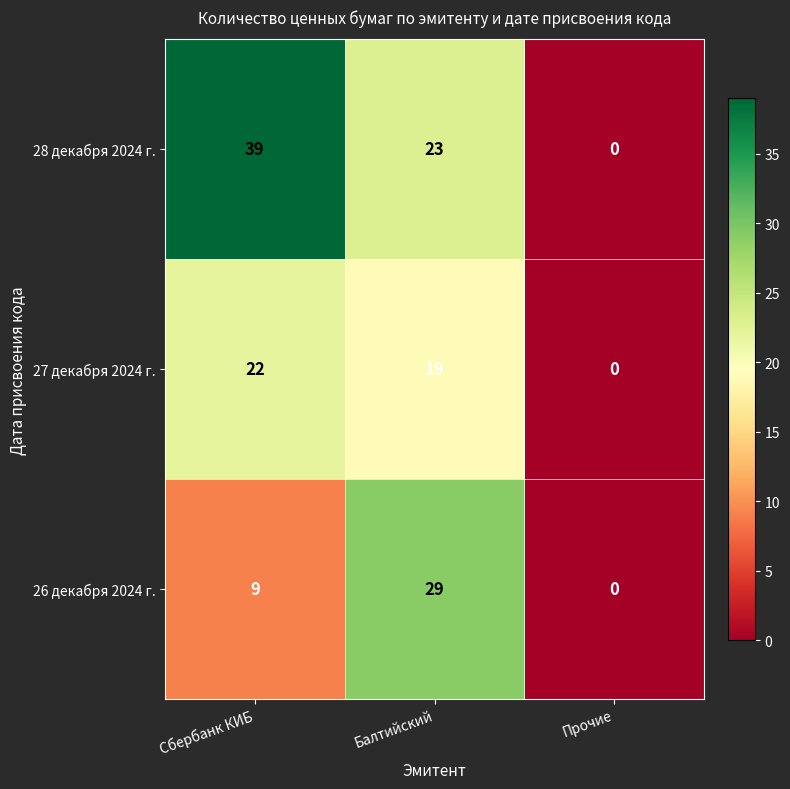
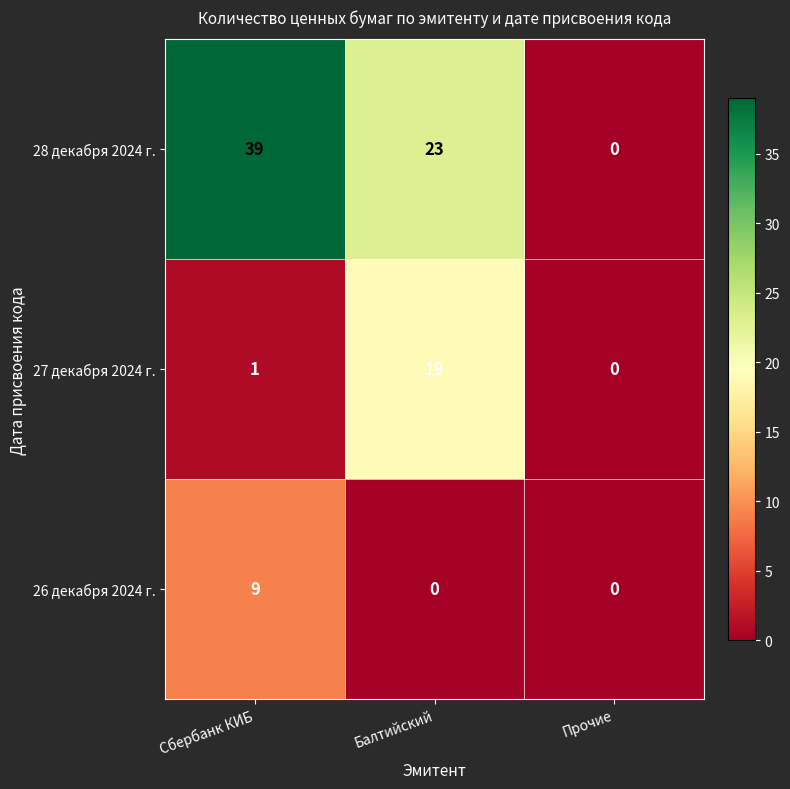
  {
    "28 декабря 2024 г.": {
      "Сбербанк КИБ": 39,
      "Балтийский": 23,
      "Прочие": 0
    },
    "27 декабря 2024 г.": {
-     "Сбербанк КИБ": 22,
+     "Сбербанк КИБ": 1,
      "Балтийский": 19,
      "Прочие": 0
    },
    "26 декабря 2024 г.": {
      "Сбербанк КИБ": 9,
-     "Балтийский": 29,
+     "Балтийский": 0,
      "Прочие": 0
    }
  }
